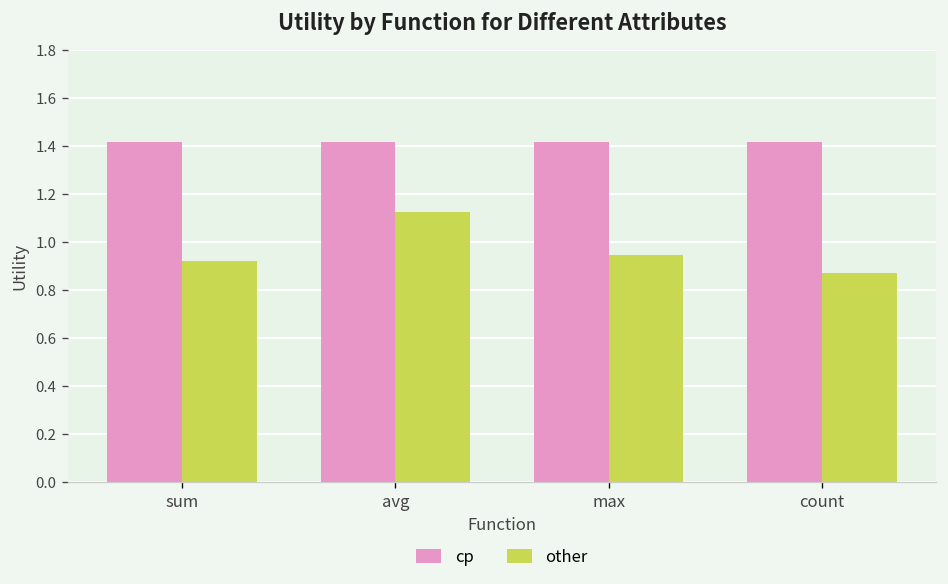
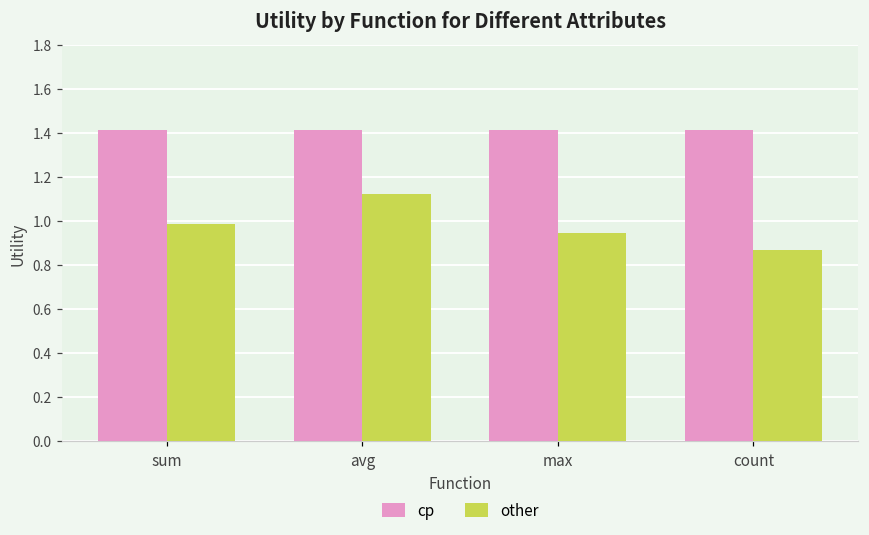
  {
    "cp": {
      "sum": 1.41,
      "avg": 1.41,
      "max": 1.41,
      "count": 1.41
    },
    "other": {
-     "sum": 0.92,
+     "sum": 0.99,
      "avg": 1.12,
      "max": 0.95,
      "count": 0.87
    }
  }
